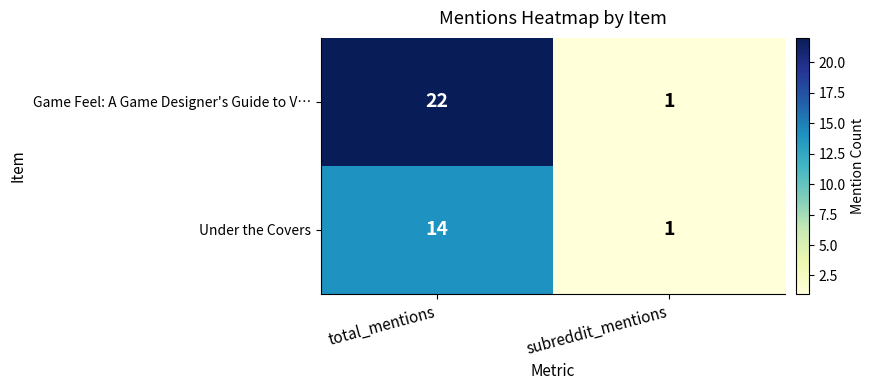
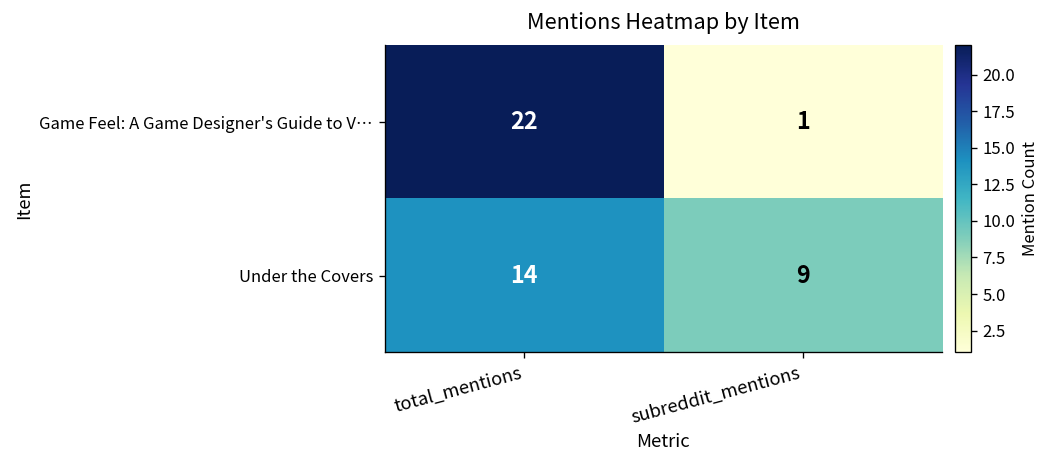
  {
    "Game Feel: A Game Designer's Guide to V…": {
      "total_mentions": 22,
      "subreddit_mentions": 1
    },
    "Under the Covers": {
      "total_mentions": 14,
-     "subreddit_mentions": 1
+     "subreddit_mentions": 9
    }
  }
